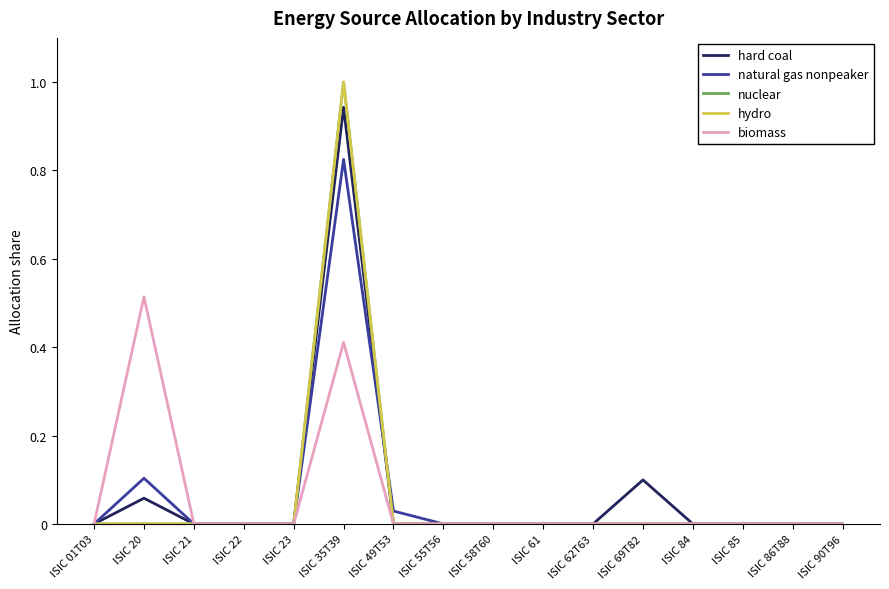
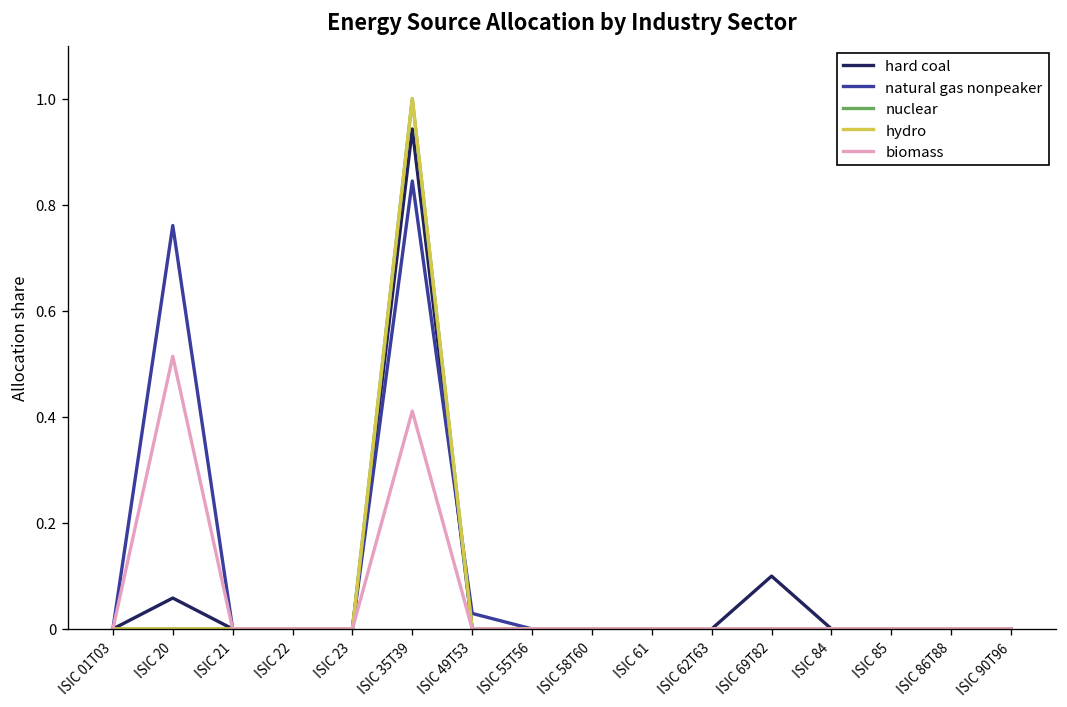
  {
    "hard coal": {
      "ISIC 20": 0.06,
      "ISIC 35T39": 0.94,
      "ISIC 69T82": 0.10
    },
    "natural gas nonpeaker": {
-     "ISIC 20": 0.10,
-     "ISIC 35T39": 0.83,
+     "ISIC 20": 0.76,
+     "ISIC 35T39": 0.84,
      "ISIC 49T53": 0.03
    },
    "hydro": {
      "ISIC 20": 0.00,
      "ISIC 35T39": 1.00
    },
    "biomass": {
      "ISIC 20": 0.51,
      "ISIC 35T39": 0.41
    }
  }
